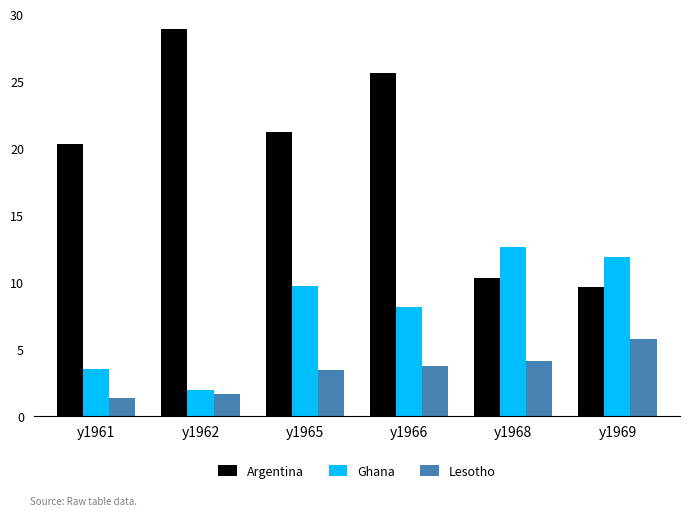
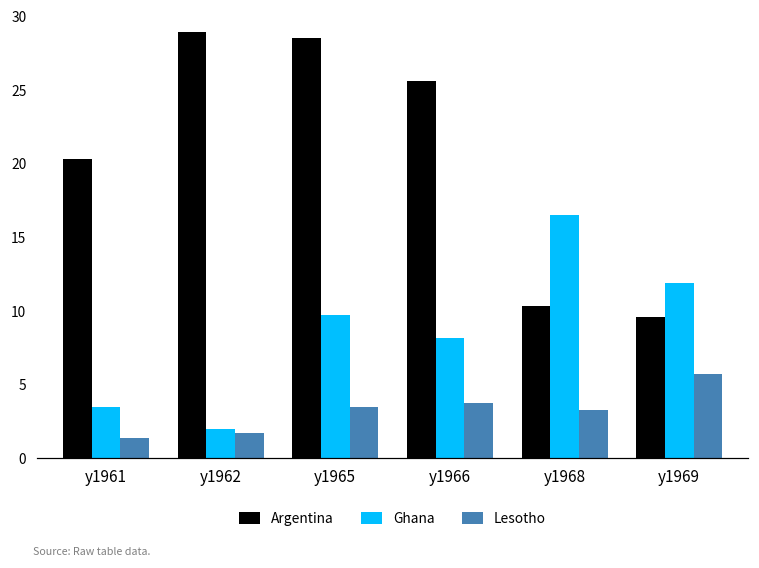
  {
    "Argentina": {
      "y1961": 20.3,
      "y1962": 28.9,
-     "y1965": 21.2,
+     "y1965": 28.5,
      "y1966": 25.6,
      "y1968": 10.3,
      "y1969": 9.6
    },
    "Ghana": {
      "y1961": 3.5,
      "y1962": 1.9,
      "y1965": 9.7,
      "y1966": 8.2,
-     "y1968": 12.6,
+     "y1968": 16.5,
      "y1969": 11.9
    },
    "Lesotho": {
      "y1961": 1.4,
      "y1962": 1.7,
      "y1965": 3.4,
      "y1966": 3.7,
-     "y1968": 4.1,
+     "y1968": 3.2,
      "y1969": 5.7
    }
  }
